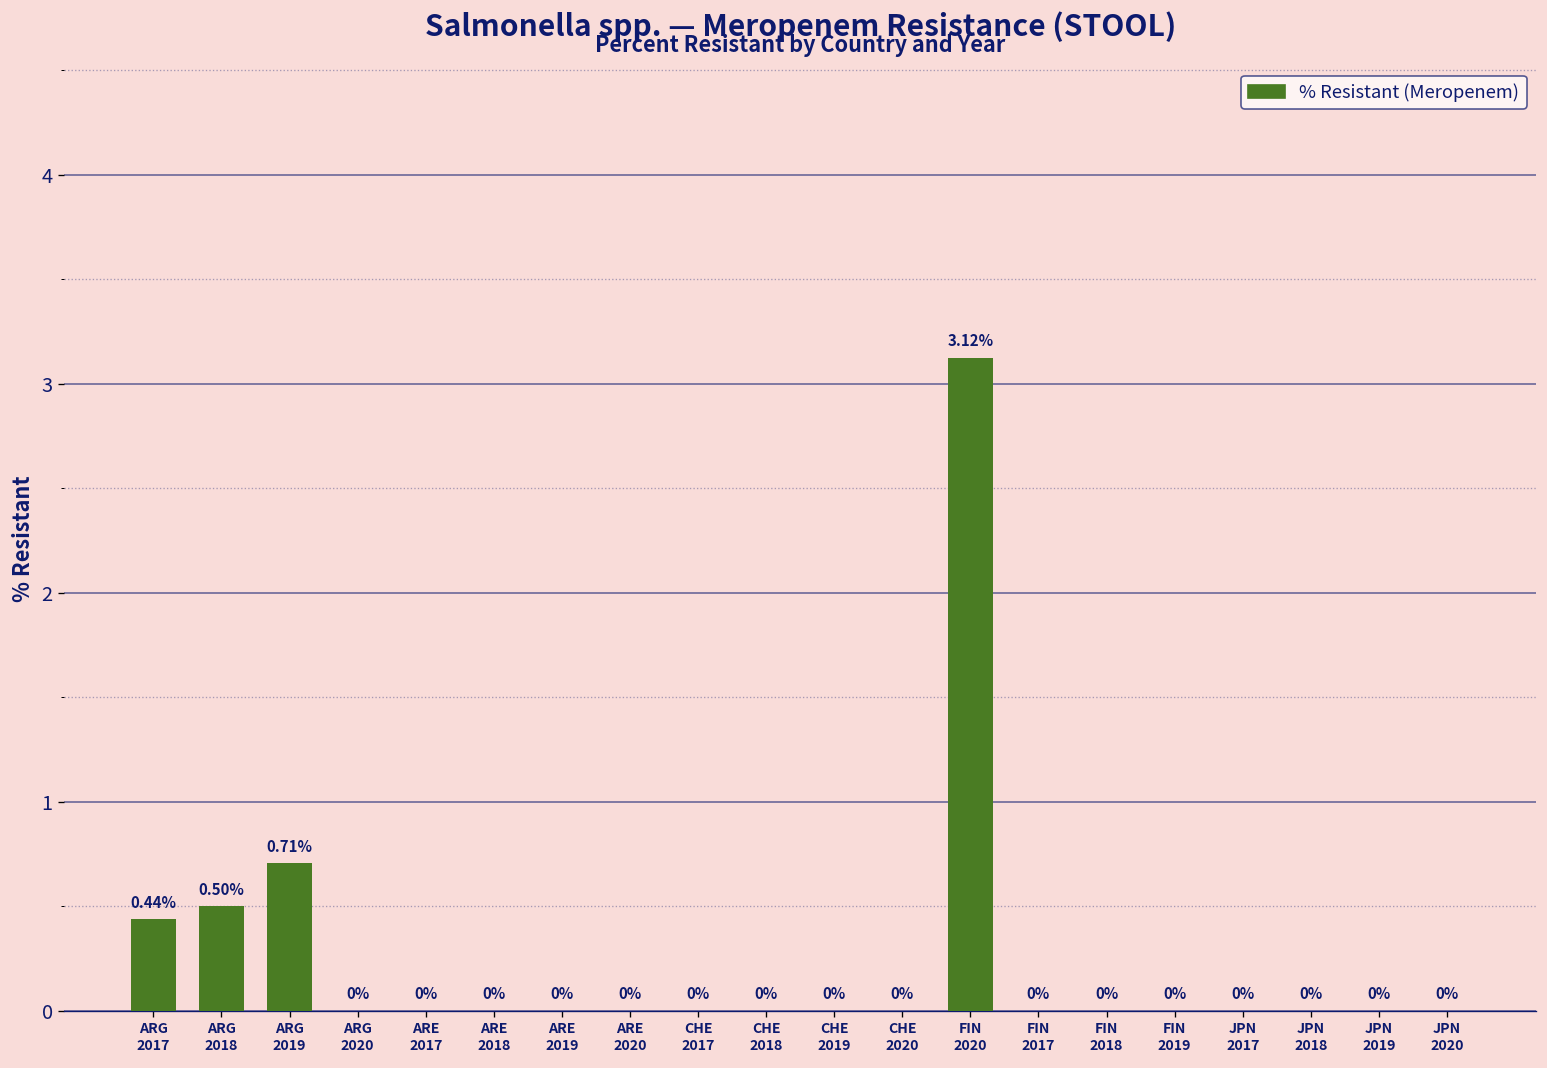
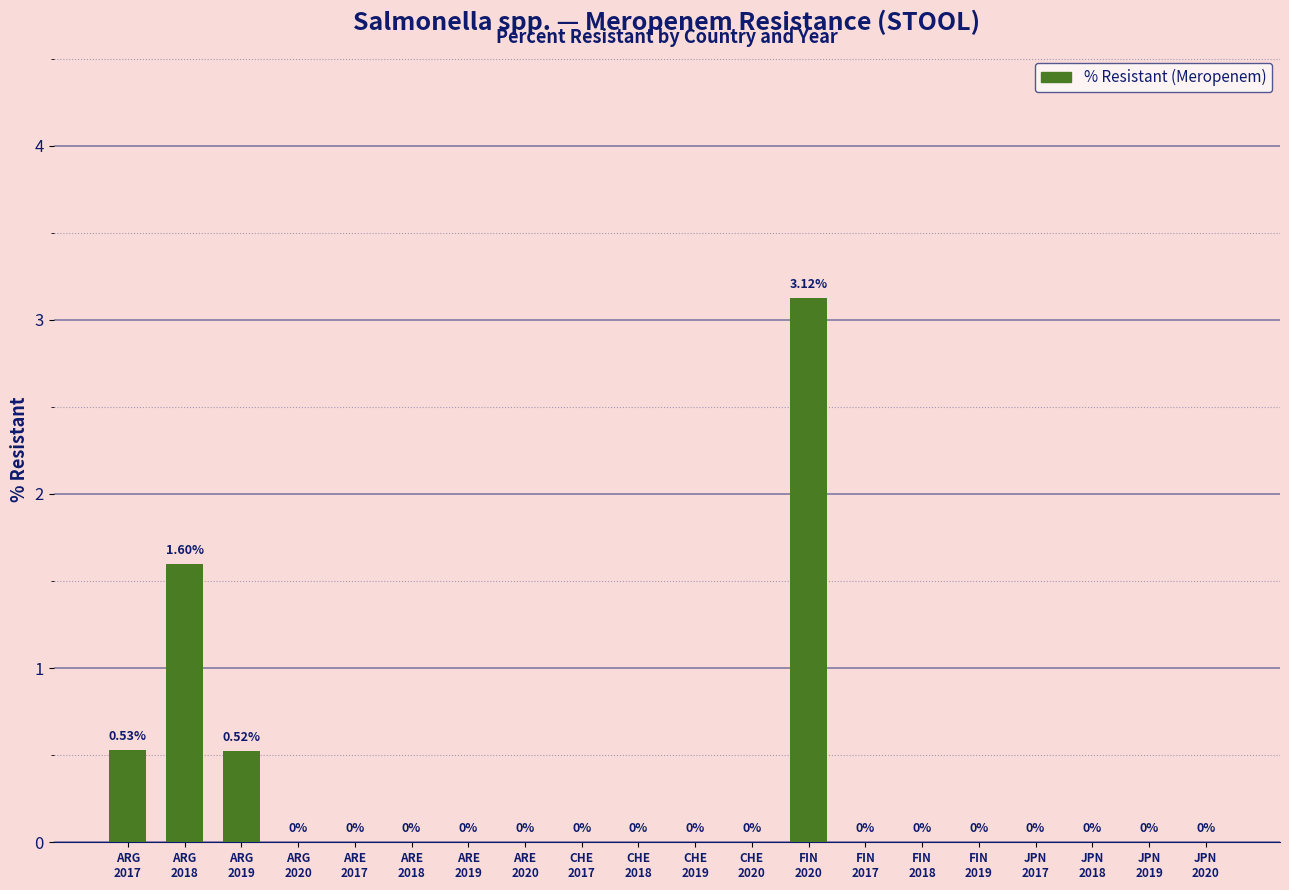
  {
-   "ARG 2017": "0.44%",
-   "ARG 2018": "0.50%",
-   "ARG 2019": "0.71%",
+   "ARG 2017": "0.53%",
+   "ARG 2018": "1.60%",
+   "ARG 2019": "0.52%",
    "ARG 2020": "0%",
    "ARE 2017": "0%",
    "ARE 2018": "0%",
    "ARE 2019": "0%",
    "ARE 2020": "0%",
    "CHE 2017": "0%",
    "CHE 2018": "0%",
    "CHE 2019": "0%",
    "CHE 2020": "0%",
    "FIN 2020": "3.12%",
    "FIN 2017": "0%",
    "FIN 2018": "0%",
    "FIN 2019": "0%",
    "JPN 2017": "0%",
    "JPN 2018": "0%",
    "JPN 2019": "0%",
    "JPN 2020": "0%"
  }
